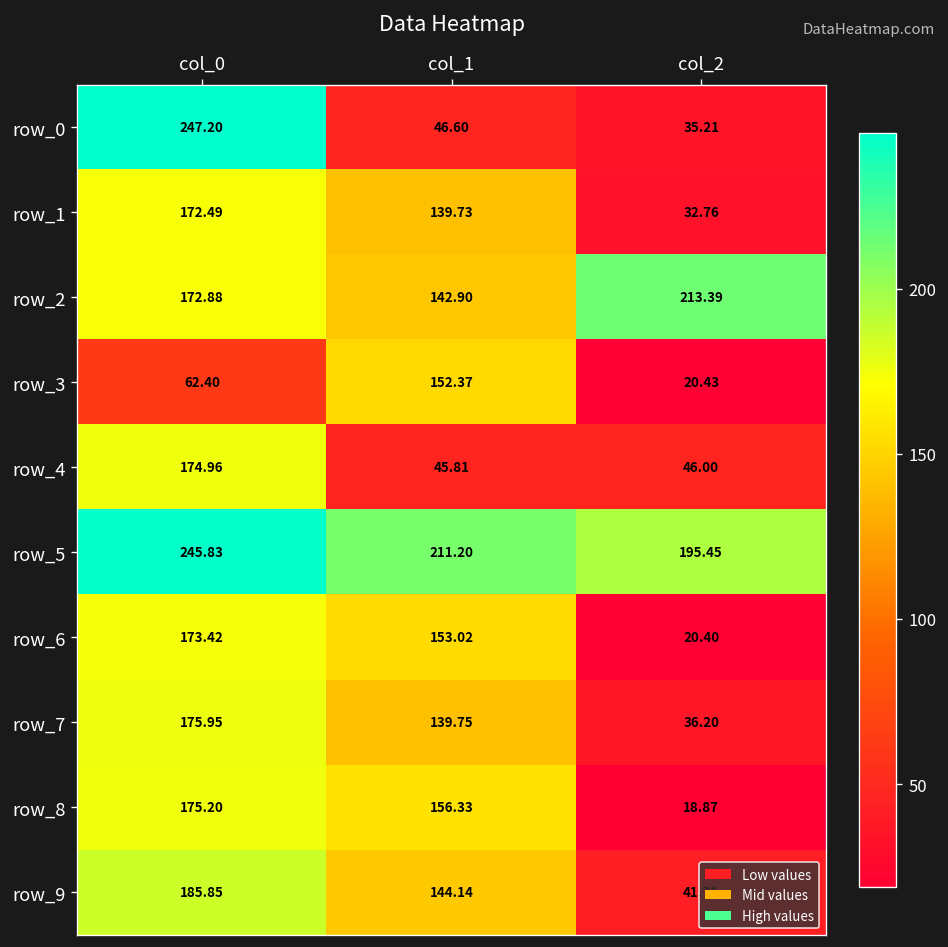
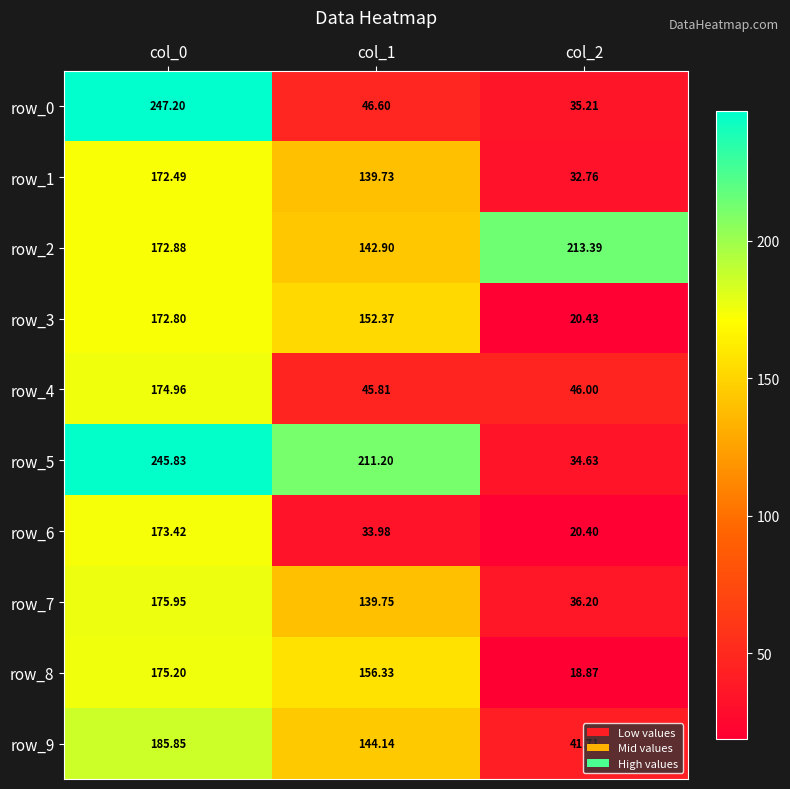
  {
    "row_0": {
      "col_0": 247.20,
      "col_1": 46.60,
      "col_2": 35.21
    },
    "row_1": {
      "col_0": 172.49,
      "col_1": 139.73,
      "col_2": 32.76
    },
    "row_2": {
      "col_0": 172.88,
      "col_1": 142.90,
      "col_2": 213.39
    },
    "row_3": {
-     "col_0": 62.40,
+     "col_0": 172.80,
      "col_1": 152.37,
      "col_2": 20.43
    },
    "row_4": {
      "col_0": 174.96,
      "col_1": 45.81,
      "col_2": 46.00
    },
    "row_5": {
      "col_0": 245.83,
      "col_1": 211.20,
-     "col_2": 195.45
+     "col_2": 34.63
    },
    "row_6": {
      "col_0": 173.42,
-     "col_1": 153.02,
+     "col_1": 33.98,
      "col_2": 20.40
    },
    "row_7": {
      "col_0": 175.95,
      "col_1": 139.75,
      "col_2": 36.20
    },
    "row_8": {
      "col_0": 175.20,
      "col_1": 156.33,
      "col_2": 18.87
    },
    "row_9": {
      "col_0": 185.85,
      "col_1": 144.14
    }
  }
